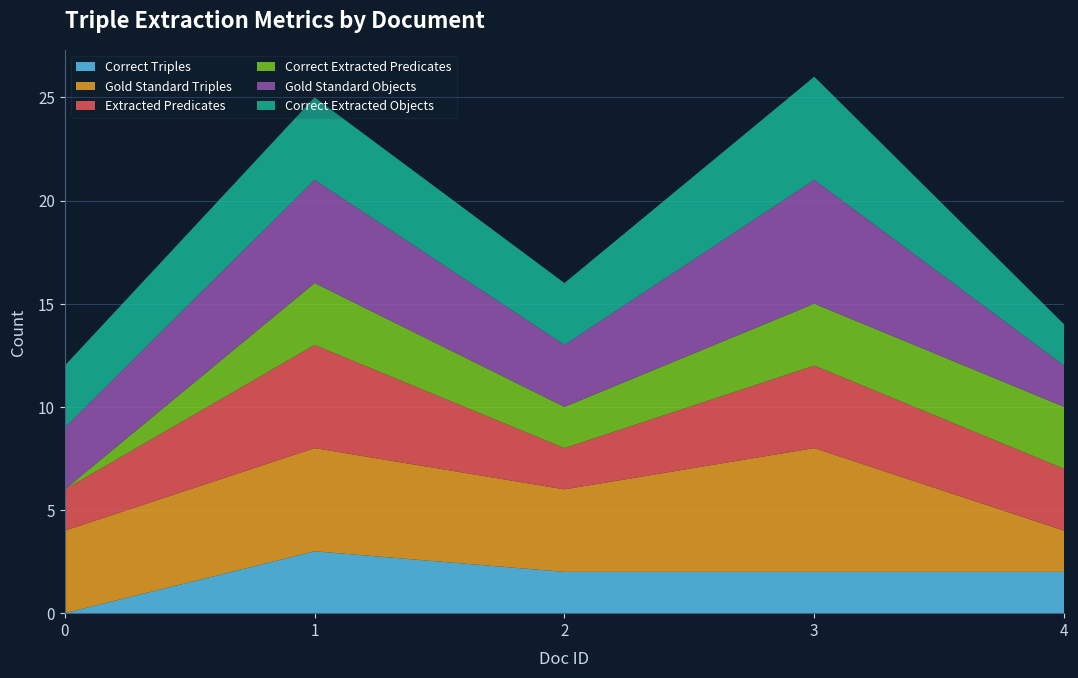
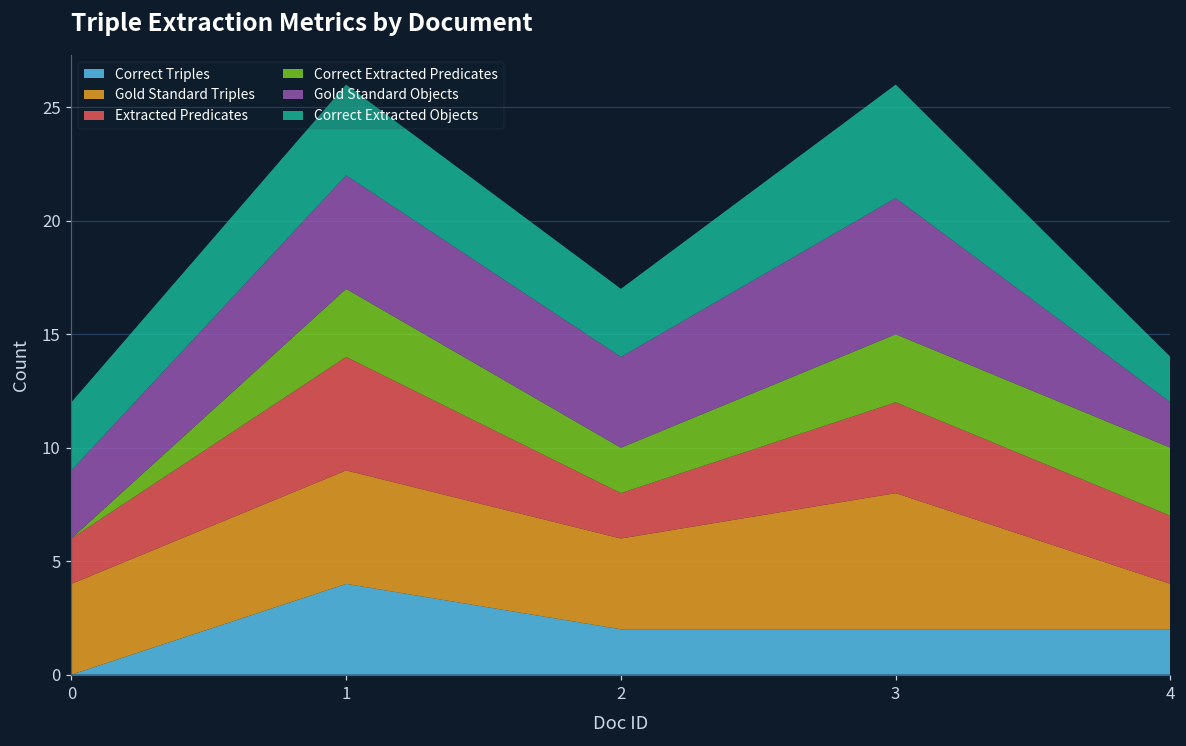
  {
    "Correct Triples": {
      "0": 0,
-     "1": 3,
+     "1": 4,
      "2": 2,
      "3": 2,
      "4": 2
    },
    "Gold Standard Triples": {
      "0": 4,
      "1": 5,
      "2": 4,
      "3": 6,
      "4": 2
    },
    "Extracted Predicates": {
      "1": 5,
      "2": 2,
      "3": 4,
      "4": 3
    },
    "Correct Extracted Predicates": {
      "1": 3,
      "2": 2,
      "3": 3,
      "4": 3
    },
    "Gold Standard Objects": {
      "0": 3,
      "1": 5,
-     "2": 3,
+     "2": 4,
      "3": 6,
      "4": 2
    },
    "Correct Extracted Objects": {
      "0": 3,
      "2": 3,
      "3": 5,
      "4": 2
    }
  }
